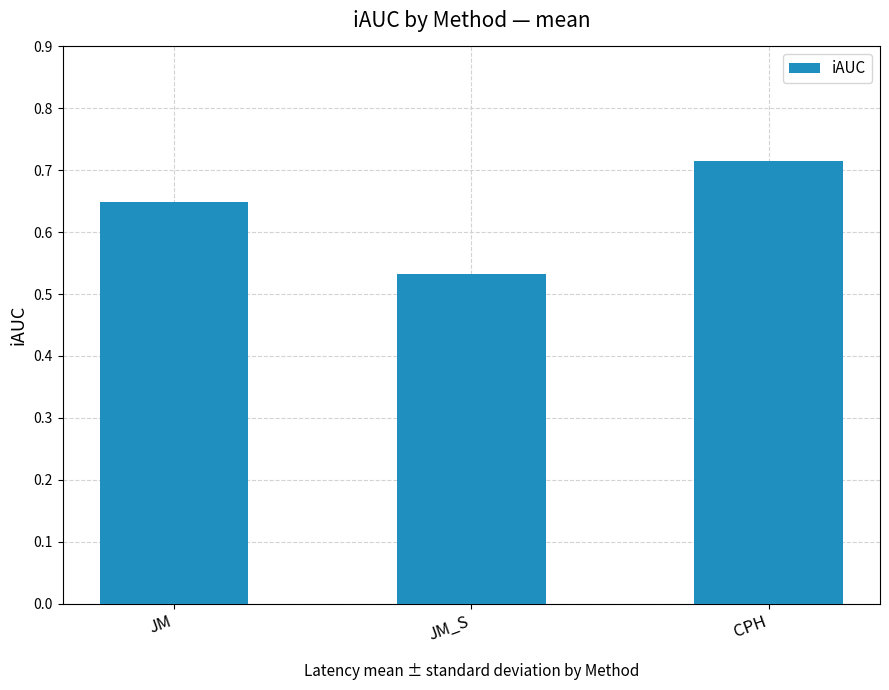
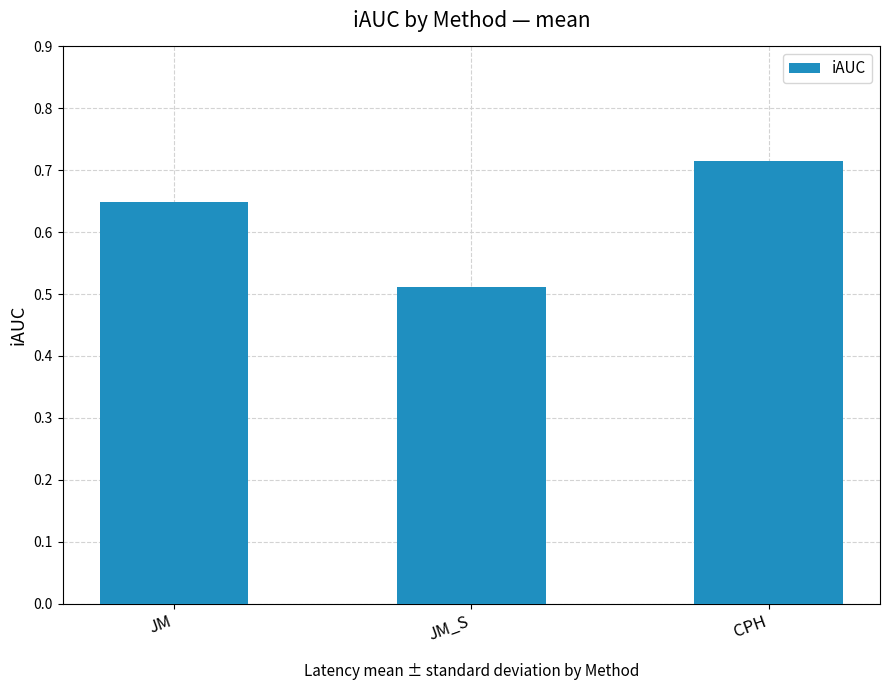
  {
    "JM": 0.65,
-   "JM_S": 0.53,
+   "JM_S": 0.51,
    "CPH": 0.71
  }
